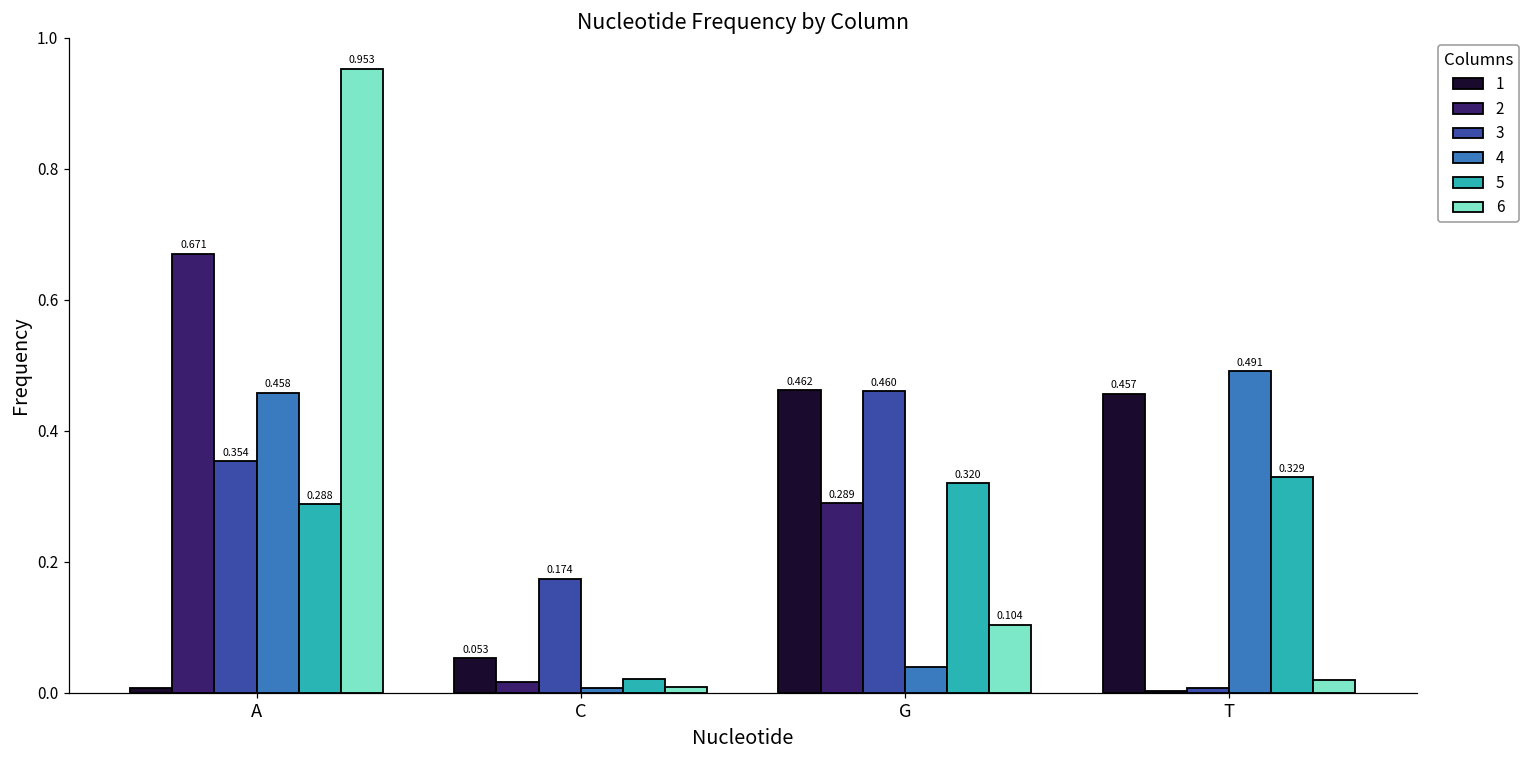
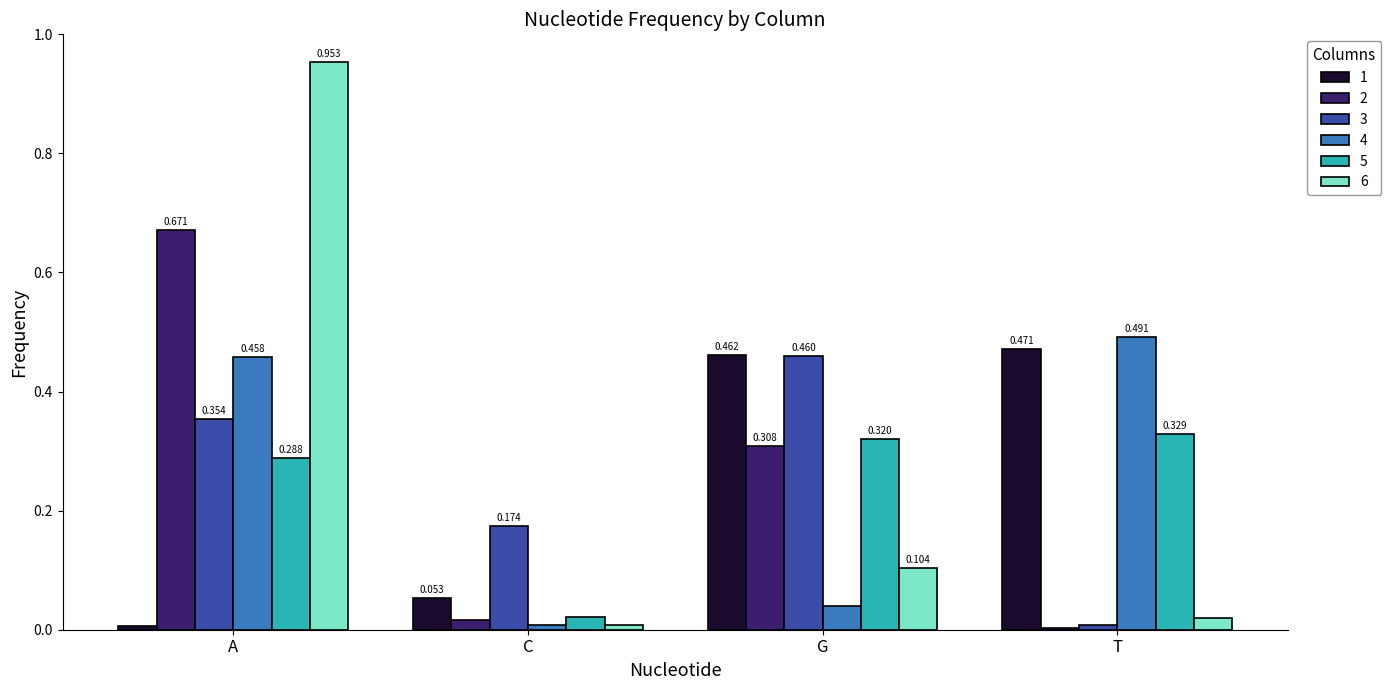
  {
    "1": {
      "C": 0.053,
      "G": 0.462,
-     "T": 0.457
+     "T": 0.471
    },
    "2": {
      "A": 0.671,
-     "G": 0.289
+     "G": 0.308
    },
    "5": {
      "A": 0.288,
      "G": 0.320,
      "T": 0.329
    },
    "6": {
      "A": 0.953,
      "G": 0.104
    }
  }
